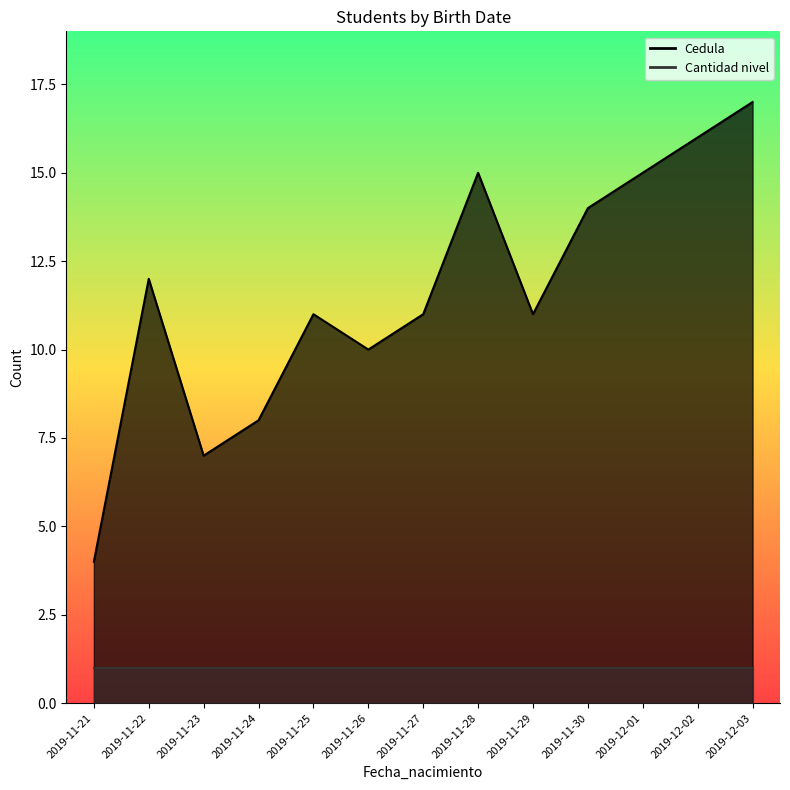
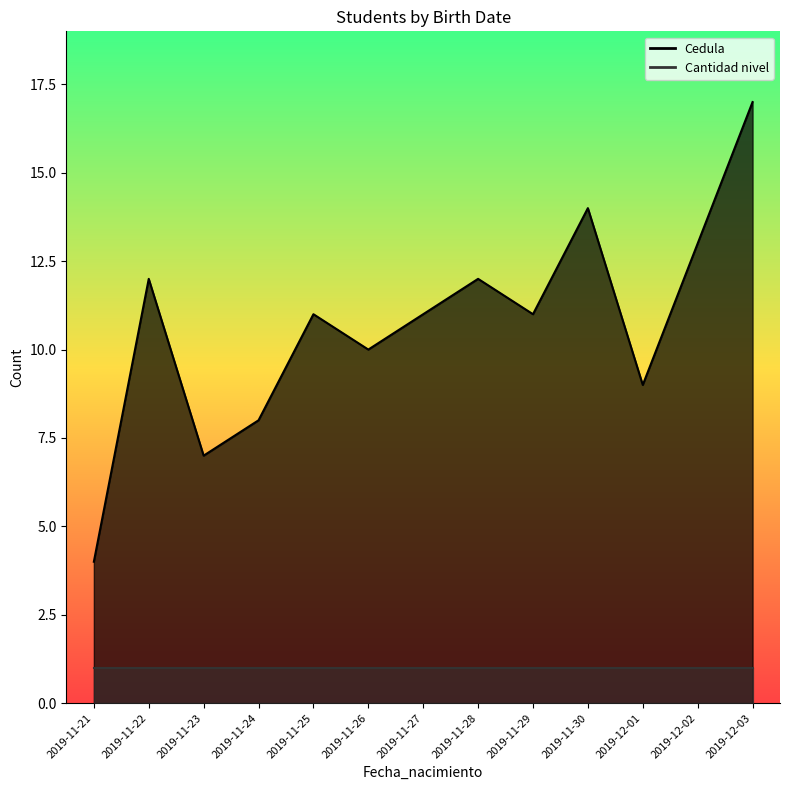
  {
    "Cedula": {
      "2019-11-21": 4,
      "2019-11-22": 12,
      "2019-11-23": 7,
      "2019-11-24": 8,
      "2019-11-25": 11,
      "2019-11-26": 10,
      "2019-11-27": 11,
-     "2019-11-28": 15,
+     "2019-11-28": 12,
      "2019-11-29": 11,
      "2019-11-30": 14,
-     "2019-12-01": 15,
-     "2019-12-02": 16,
+     "2019-12-01": 9,
+     "2019-12-02": 13,
      "2019-12-03": 17
    },
    "Cantidad nivel": {
      "2019-11-21": 1,
      "2019-11-22": 1,
      "2019-11-23": 1,
      "2019-11-24": 1,
      "2019-11-25": 1,
      "2019-11-26": 1,
      "2019-11-27": 1,
      "2019-11-28": 1,
      "2019-11-29": 1,
      "2019-11-30": 1,
      "2019-12-01": 1,
      "2019-12-02": 1,
      "2019-12-03": 1
    }
  }
